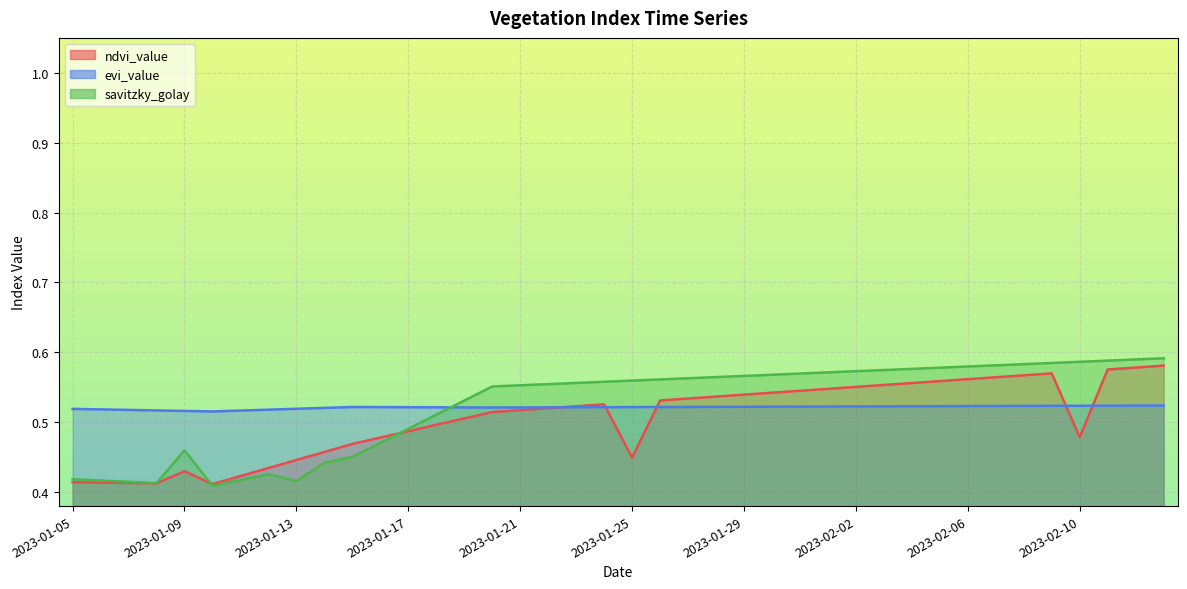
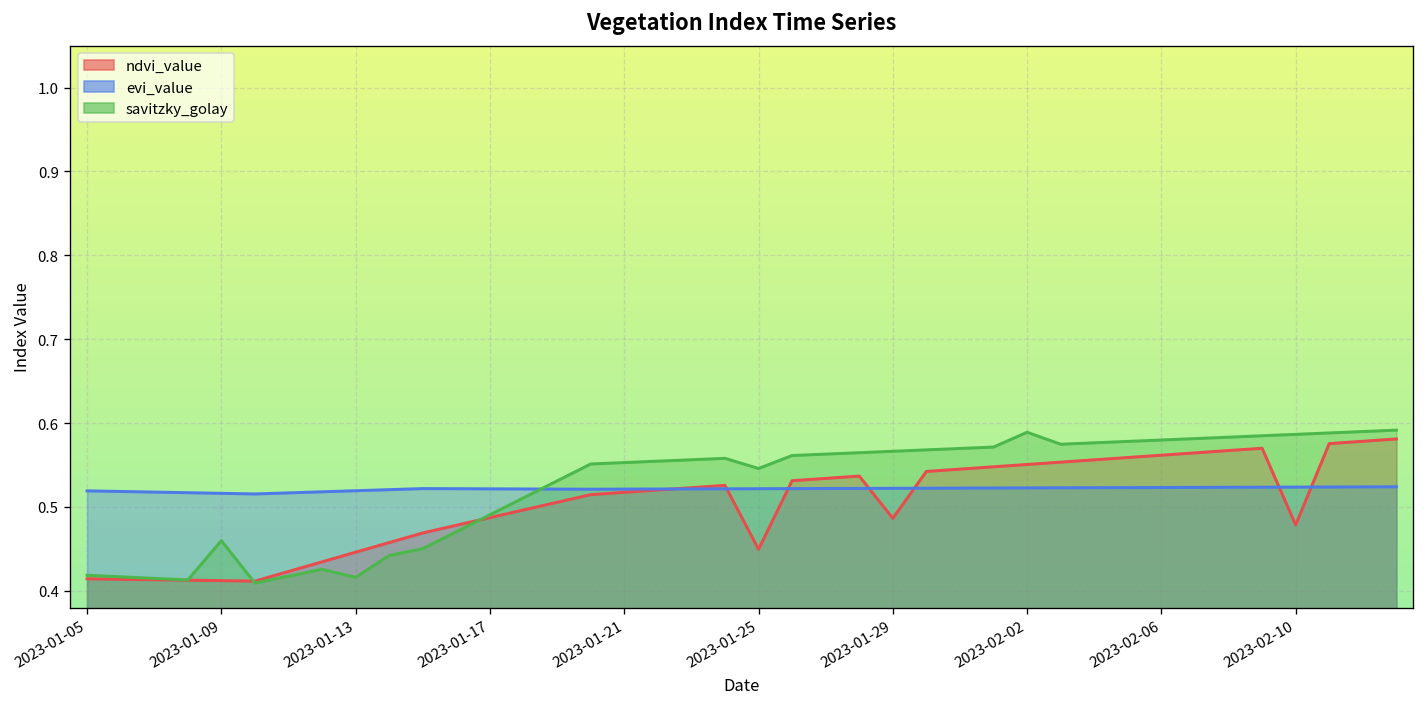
  {
    "ndvi_value": {
      "2023-01-05": 0.41,
-     "2023-01-09": 0.43,
+     "2023-01-09": 0.41,
      "2023-01-13": 0.45,
      "2023-01-21": 0.52,
      "2023-01-25": 0.45,
-     "2023-01-29": 0.54,
+     "2023-01-29": 0.49,
      "2023-02-02": 0.55,
      "2023-02-06": 0.56,
      "2023-02-10": 0.48
    },
    "evi_value": {
      "2023-01-05": 0.52,
      "2023-01-09": 0.52,
      "2023-01-13": 0.52,
      "2023-01-17": 0.52,
      "2023-01-21": 0.52,
      "2023-01-25": 0.52,
      "2023-01-29": 0.52,
      "2023-02-02": 0.52,
      "2023-02-06": 0.52,
      "2023-02-10": 0.52
    },
    "savitzky_golay": {
      "2023-01-05": 0.42,
      "2023-01-09": 0.46,
      "2023-01-13": 0.42,
      "2023-01-21": 0.55,
-     "2023-01-25": 0.56,
+     "2023-01-25": 0.55,
      "2023-01-29": 0.57,
-     "2023-02-02": 0.57,
+     "2023-02-02": 0.59,
      "2023-02-06": 0.58,
      "2023-02-10": 0.59
    }
  }
